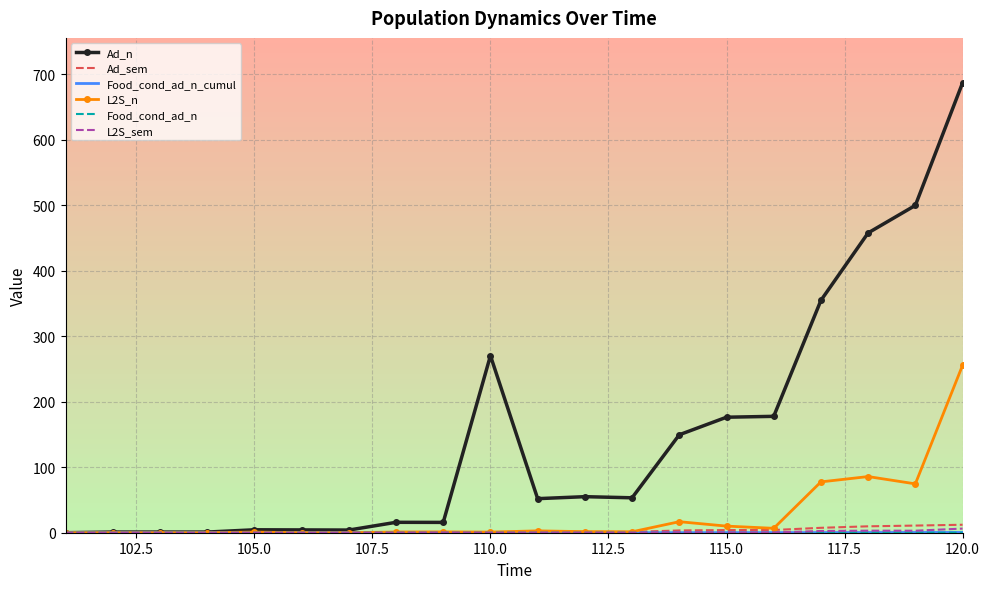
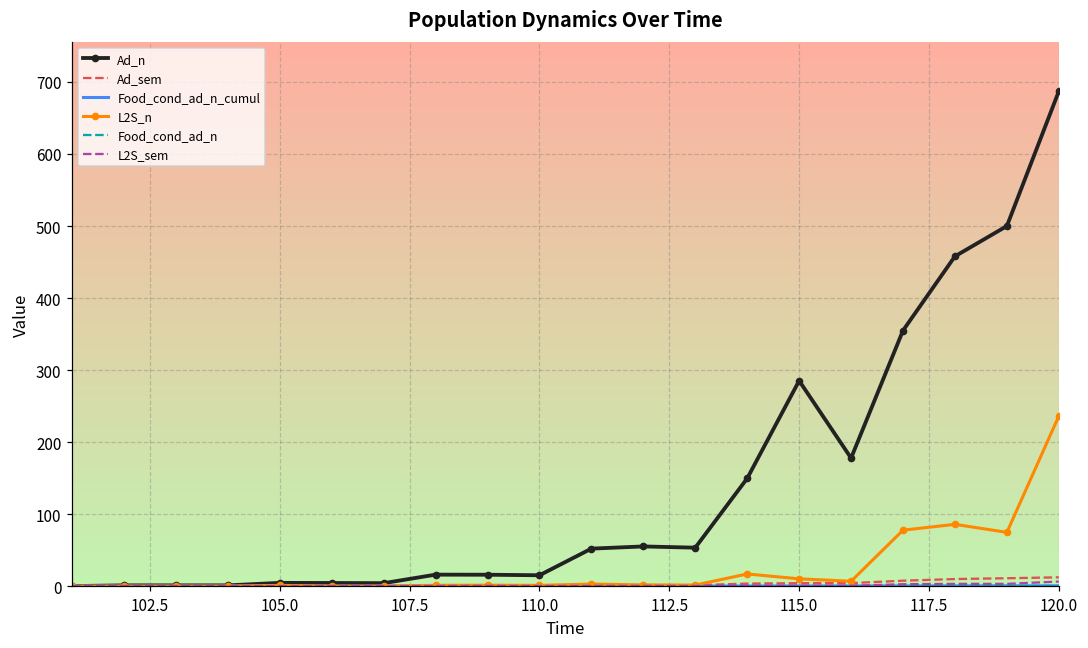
  {
    "Ad_n": {
-     "110.0": 270,
-     "115.0": 180,
+     "110.0": 20,
+     "115.0": 290,
      "120.0": 690
    },
    "Ad_sem": {
      "120.0": 10
    },
    "Food_cond_ad_n": {
      "120.0": 0
    },
    "L2S_n": {
      "115.0": 10,
-     "120.0": 260
+     "120.0": 240
    },
    "L2S_sem": {
      "120.0": 10
    }
  }
